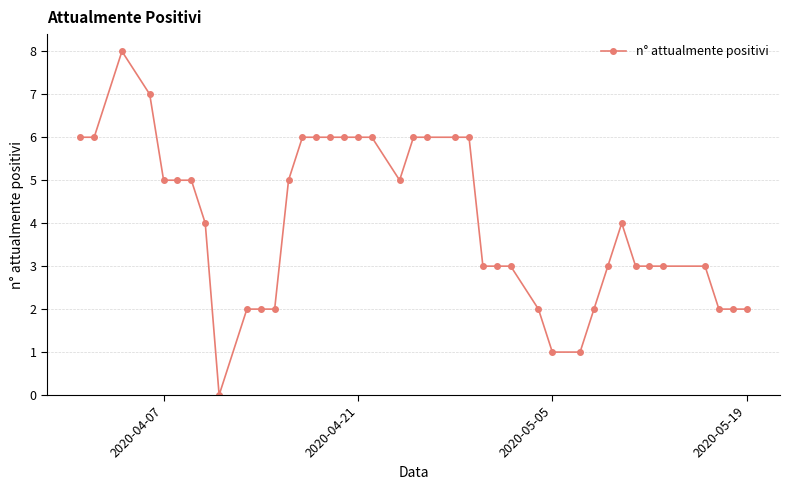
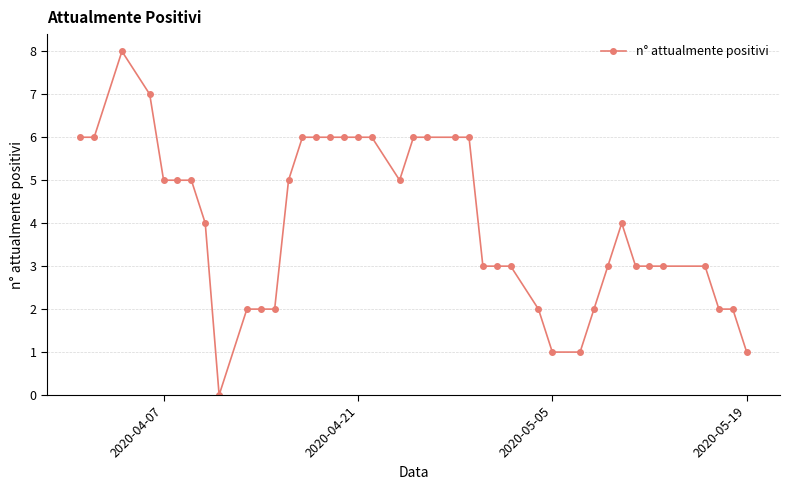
  {
    "2020-04-07": 5,
    "2020-04-21": 6,
    "2020-05-05": 1,
-   "2020-05-19": 2
+   "2020-05-19": 1
  }
